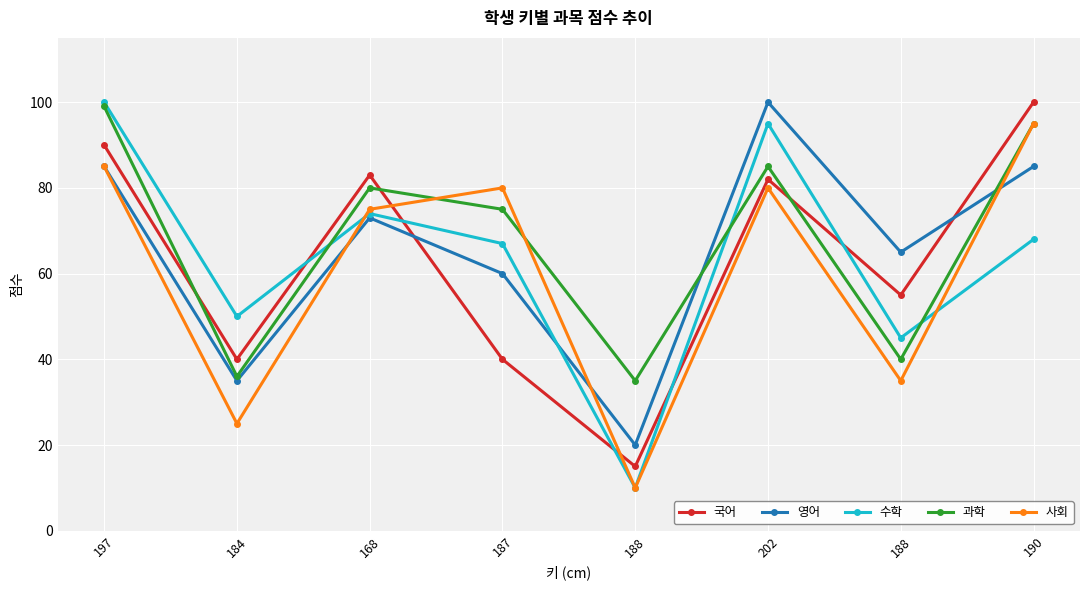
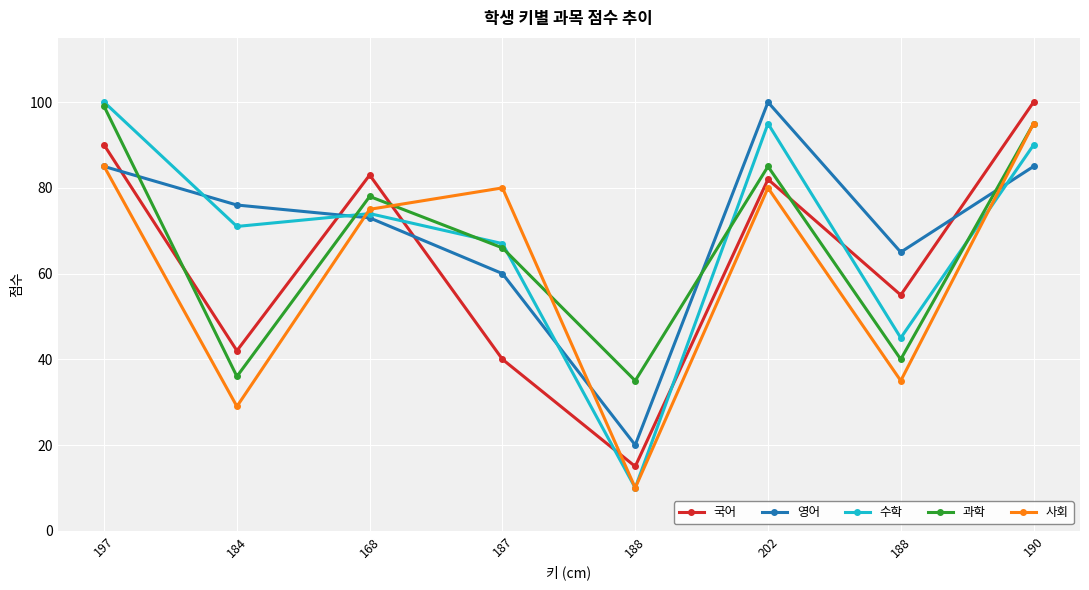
  {
    "국어": {
      "197": 90,
-     "184": 40,
+     "184": 42,
      "168": 83,
      "187": 40,
      "202": 82,
      "190": 100
    },
    "영어": {
-     "184": 35,
+     "184": 76,
      "168": 73,
      "187": 60,
      "202": 100,
      "190": 85
    },
    "수학": {
      "197": 100,
-     "184": 50,
+     "184": 71,
      "168": 74,
      "187": 67,
      "202": 95,
-     "190": 68
+     "190": 90
    },
    "과학": {
      "197": 99,
      "184": 36,
-     "168": 80,
-     "187": 75,
+     "168": 78,
+     "187": 66,
      "202": 85
    },
    "사회": {
-     "184": 25,
+     "184": 29,
      "168": 75,
      "187": 80,
      "202": 80
    }
  }
